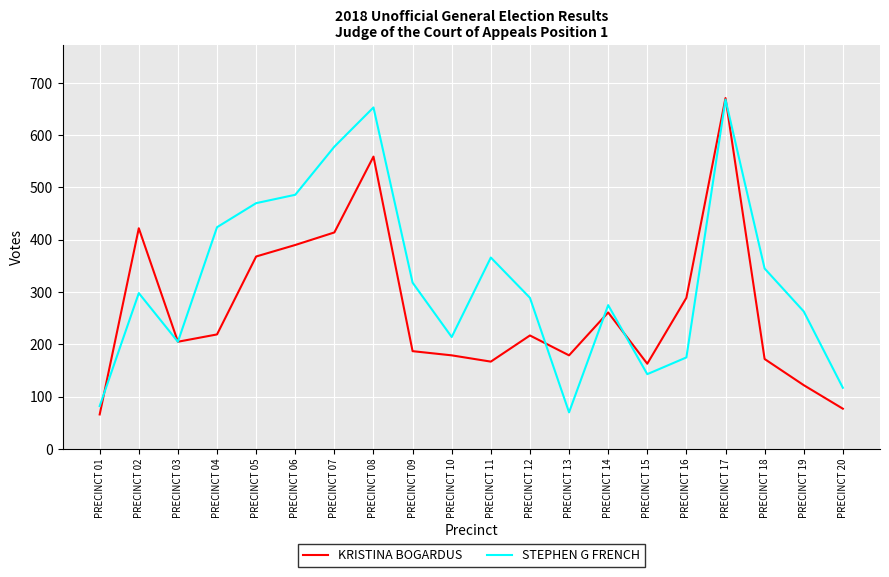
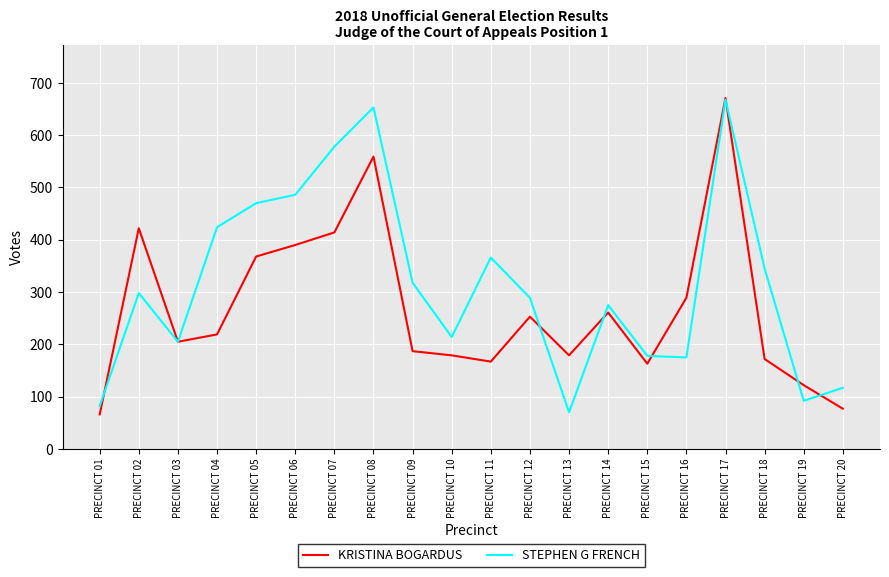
  {
    "KRISTINA BOGARDUS": {
      "PRECINCT 01": 70,
      "PRECINCT 02": 420,
      "PRECINCT 04": 220,
      "PRECINCT 05": 370,
      "PRECINCT 06": 390,
      "PRECINCT 07": 410,
      "PRECINCT 08": 560,
      "PRECINCT 09": 190,
      "PRECINCT 10": 180,
      "PRECINCT 11": 170,
-     "PRECINCT 12": 220,
+     "PRECINCT 12": 250,
      "PRECINCT 13": 180,
      "PRECINCT 14": 260,
      "PRECINCT 15": 160,
      "PRECINCT 16": 290,
      "PRECINCT 18": 170,
      "PRECINCT 19": 120,
      "PRECINCT 20": 80
    },
    "STEPHEN G FRENCH": {
      "PRECINCT 01": 80,
      "PRECINCT 02": 300,
      "PRECINCT 04": 420,
      "PRECINCT 05": 470,
      "PRECINCT 06": 490,
      "PRECINCT 07": 580,
      "PRECINCT 08": 650,
      "PRECINCT 09": 320,
      "PRECINCT 10": 210,
      "PRECINCT 11": 370,
      "PRECINCT 12": 290,
      "PRECINCT 13": 70,
      "PRECINCT 14": 280,
-     "PRECINCT 15": 140,
+     "PRECINCT 15": 180,
      "PRECINCT 16": 180,
      "PRECINCT 18": 350,
-     "PRECINCT 19": 260,
+     "PRECINCT 19": 90,
      "PRECINCT 20": 120
    }
  }
